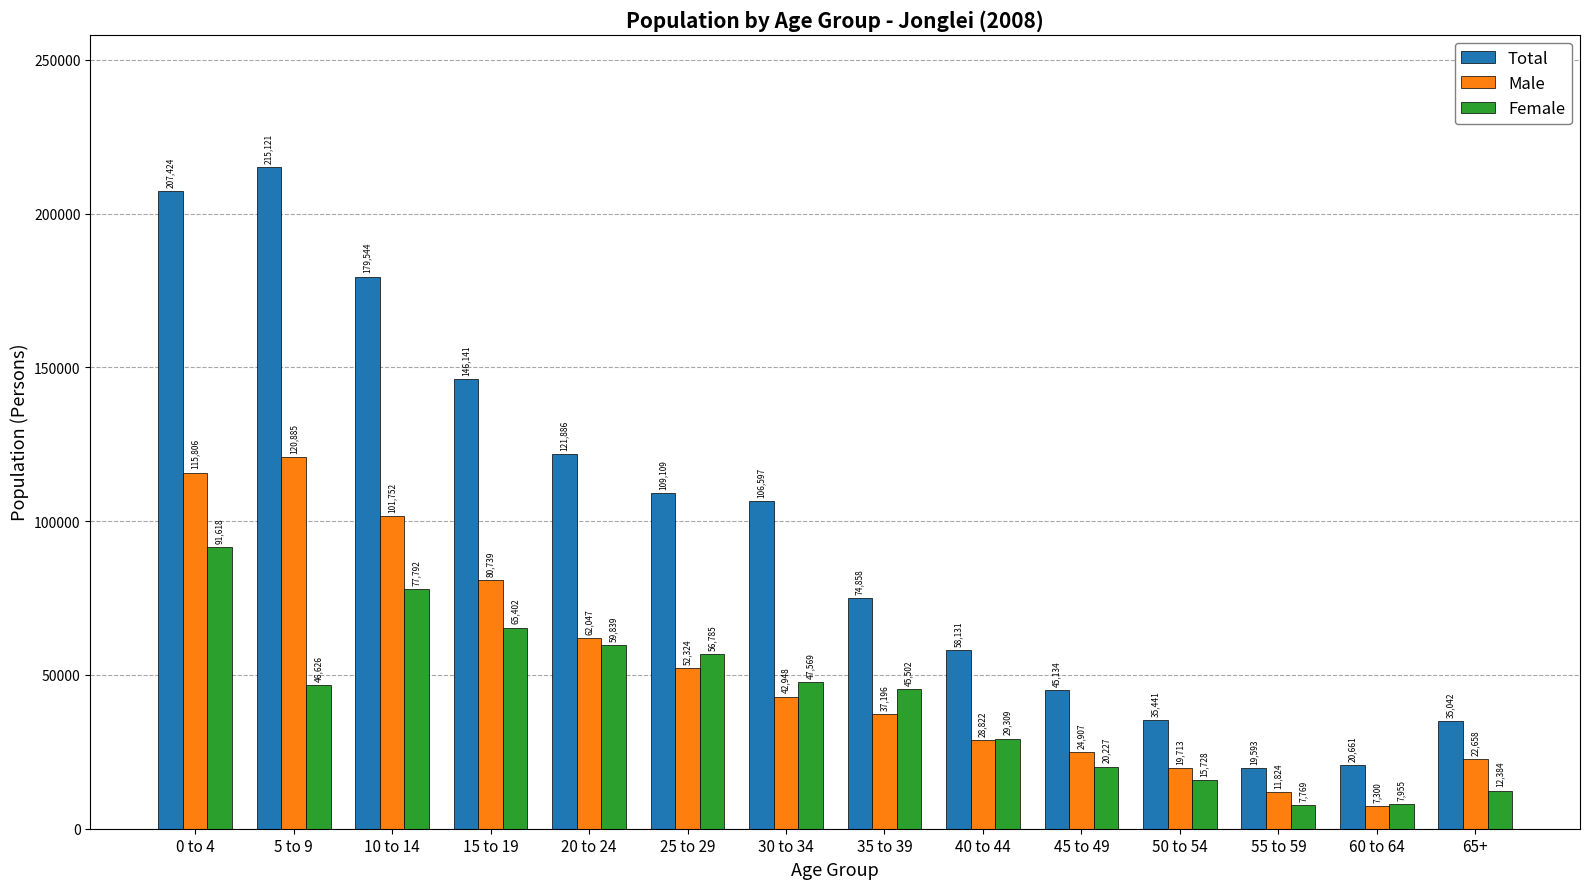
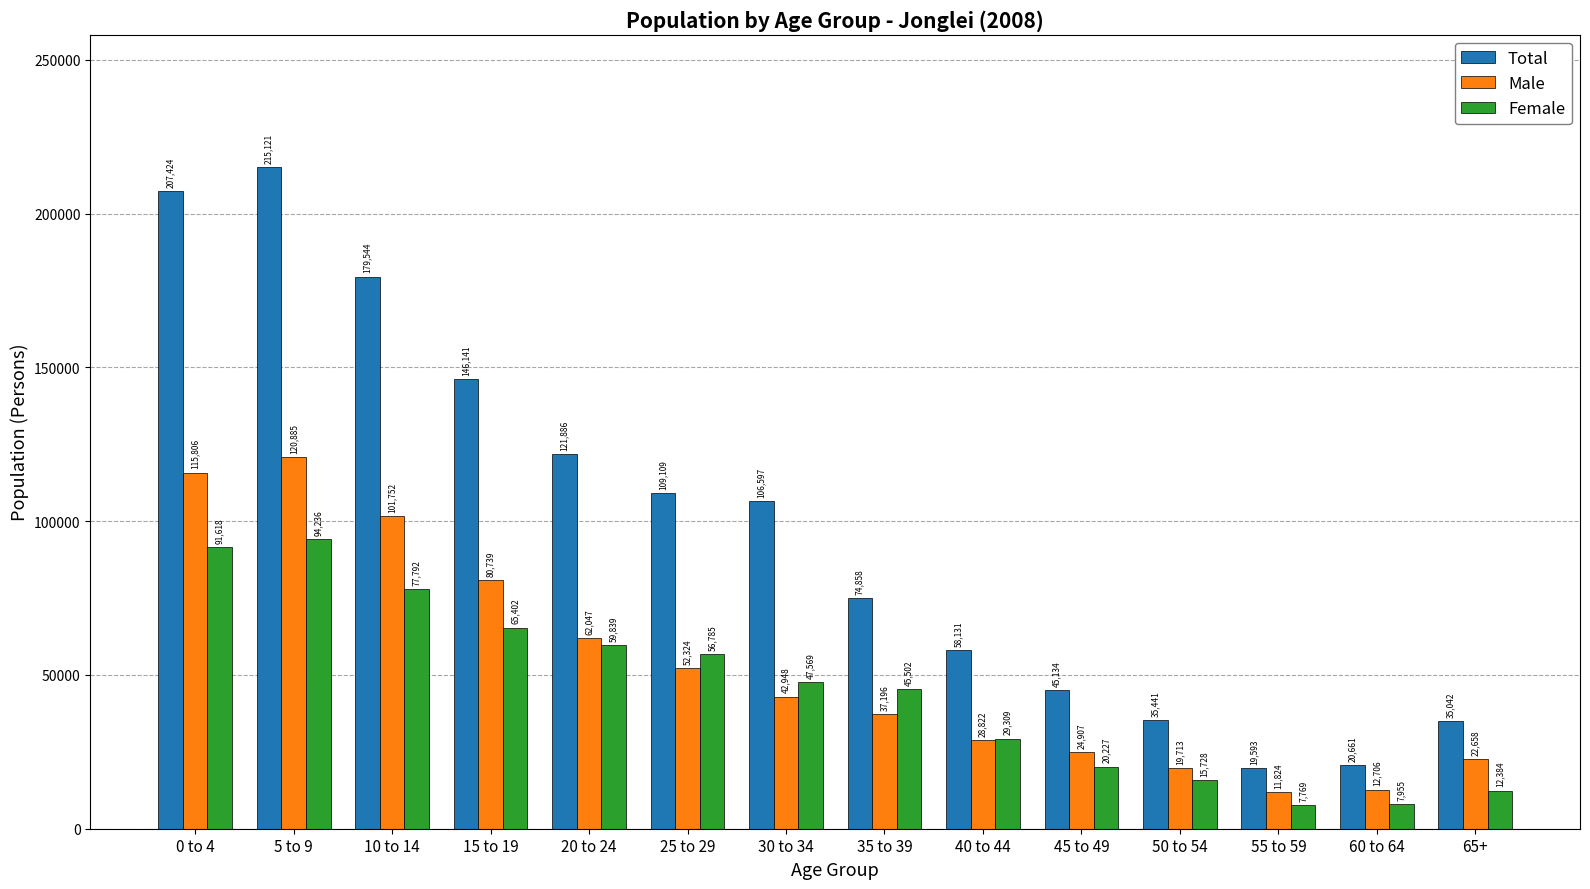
  {
    "Total": {
      "0 to 4": "207,424",
      "5 to 9": "215,121",
      "10 to 14": "179,544",
      "15 to 19": "146,141",
      "20 to 24": "121,886",
      "25 to 29": "109,109",
      "30 to 34": "106,597",
      "35 to 39": "74,858",
      "40 to 44": "58,131",
      "45 to 49": "45,134",
      "50 to 54": "35,441",
      "55 to 59": "19,593",
      "60 to 64": "20,661",
      "65+": "35,042"
    },
    "Male": {
      "0 to 4": "115,806",
      "5 to 9": "120,885",
      "10 to 14": "101,752",
      "15 to 19": "80,739",
      "20 to 24": "62,047",
      "25 to 29": "52,324",
      "30 to 34": "42,948",
      "35 to 39": "37,196",
      "40 to 44": "28,822",
      "45 to 49": "24,907",
      "50 to 54": "19,713",
      "55 to 59": "11,824",
-     "60 to 64": "7,300",
+     "60 to 64": "12,706",
      "65+": "22,658"
    },
    "Female": {
      "0 to 4": "91,618",
-     "5 to 9": "46,626",
+     "5 to 9": "94,236",
      "10 to 14": "77,792",
      "15 to 19": "65,402",
      "20 to 24": "59,839",
      "25 to 29": "56,785",
      "30 to 34": "47,569",
      "35 to 39": "45,502",
      "40 to 44": "29,309",
      "45 to 49": "20,227",
      "50 to 54": "15,728",
      "55 to 59": "7,769",
      "60 to 64": "7,955",
      "65+": "12,384"
    }
  }
